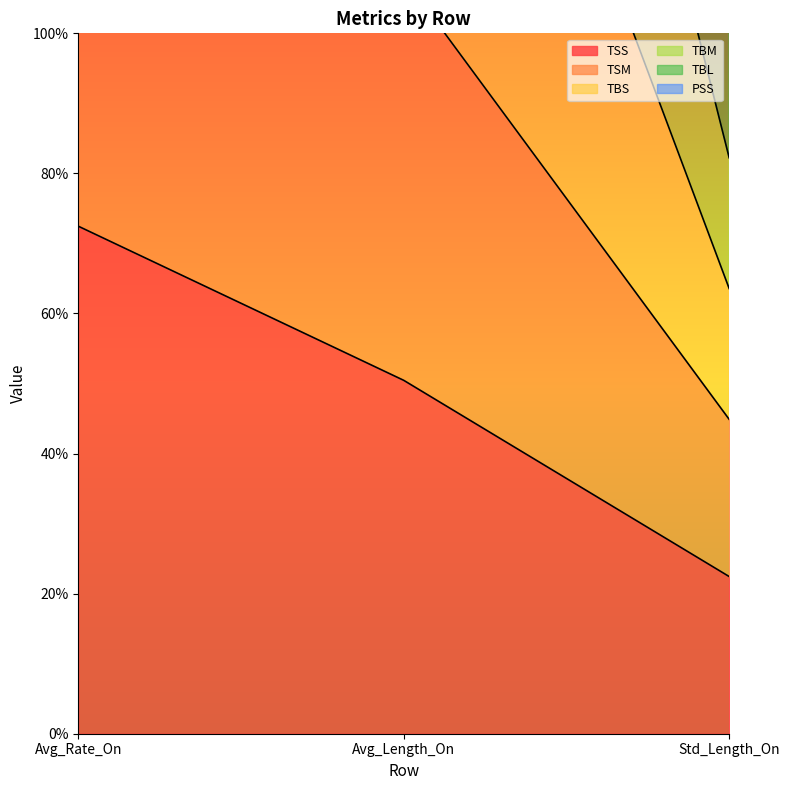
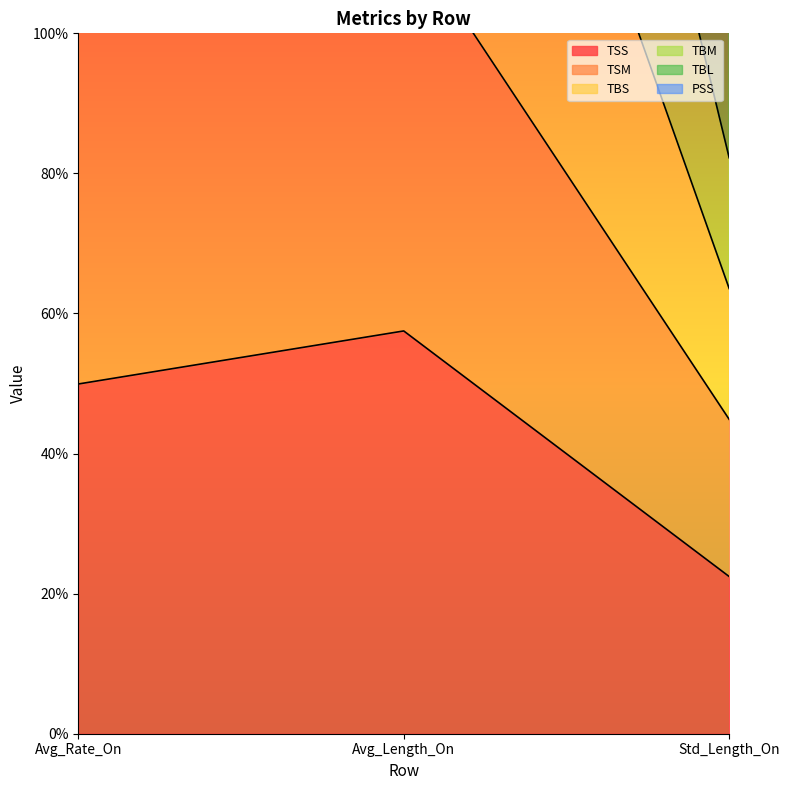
  {
    "TSS": {
-     "Avg_Rate_On": "72%",
-     "Avg_Length_On": "50%",
+     "Avg_Rate_On": "50%",
+     "Avg_Length_On": "58%",
      "Std_Length_On": "22%"
    },
    "TSM": {
      "Std_Length_On": "22%"
    },
    "TBS": {
      "Std_Length_On": "19%"
    },
    "TBM": {
      "Std_Length_On": "19%"
    }
  }
